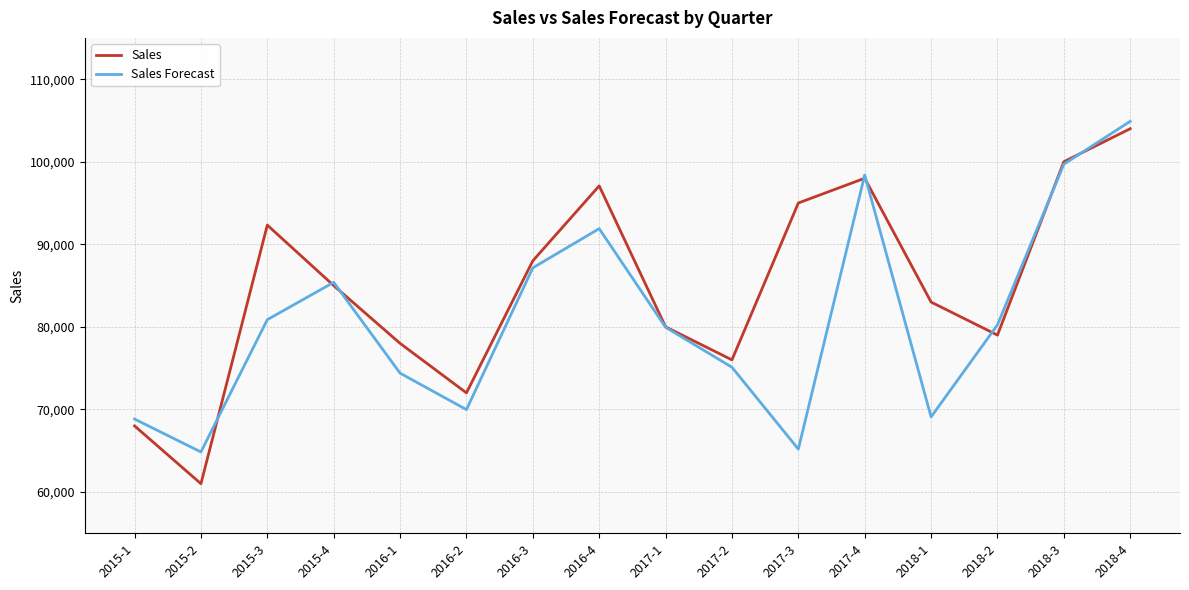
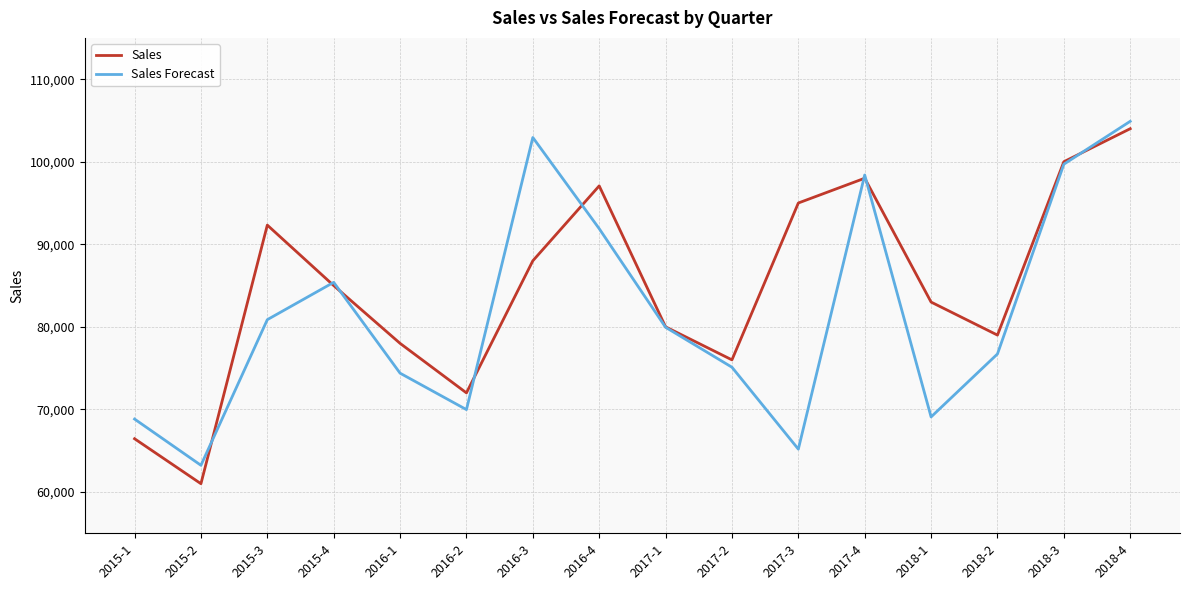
  {
    "Sales": {
-     "2015-1": "68,000",
+     "2015-1": "66,000",
      "2015-2": "61,000",
      "2015-3": "92,000",
      "2015-4": "85,000",
      "2016-1": "78,000",
      "2016-2": "72,000",
      "2016-3": "88,000",
      "2016-4": "97,000",
      "2017-2": "76,000",
      "2017-3": "95,000",
      "2017-4": "98,000",
      "2018-1": "83,000",
      "2018-2": "79,000",
      "2018-4": "104,000"
    },
    "Sales Forecast": {
      "2015-1": "69,000",
-     "2015-2": "65,000",
+     "2015-2": "63,000",
      "2015-3": "81,000",
      "2015-4": "85,000",
      "2016-1": "74,000",
      "2016-2": "70,000",
-     "2016-3": "87,000",
+     "2016-3": "103,000",
      "2016-4": "92,000",
      "2017-2": "75,000",
      "2017-3": "65,000",
      "2017-4": "98,000",
      "2018-1": "69,000",
-     "2018-2": "80,000",
+     "2018-2": "77,000",
      "2018-4": "105,000"
    }
  }
